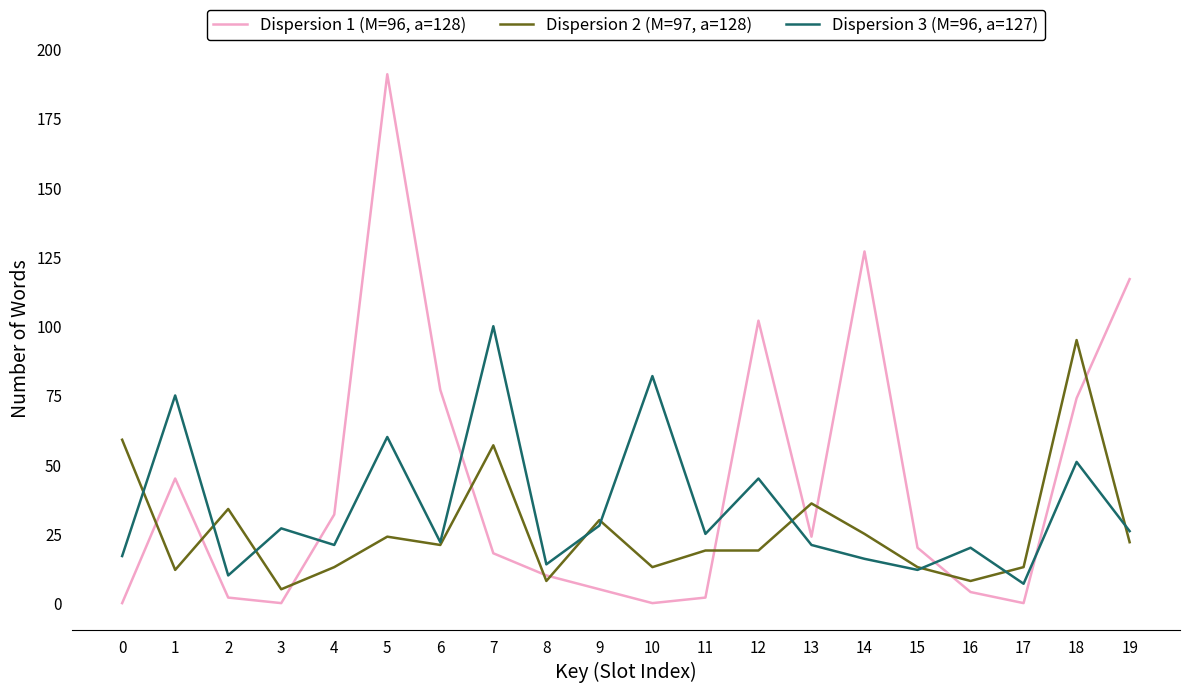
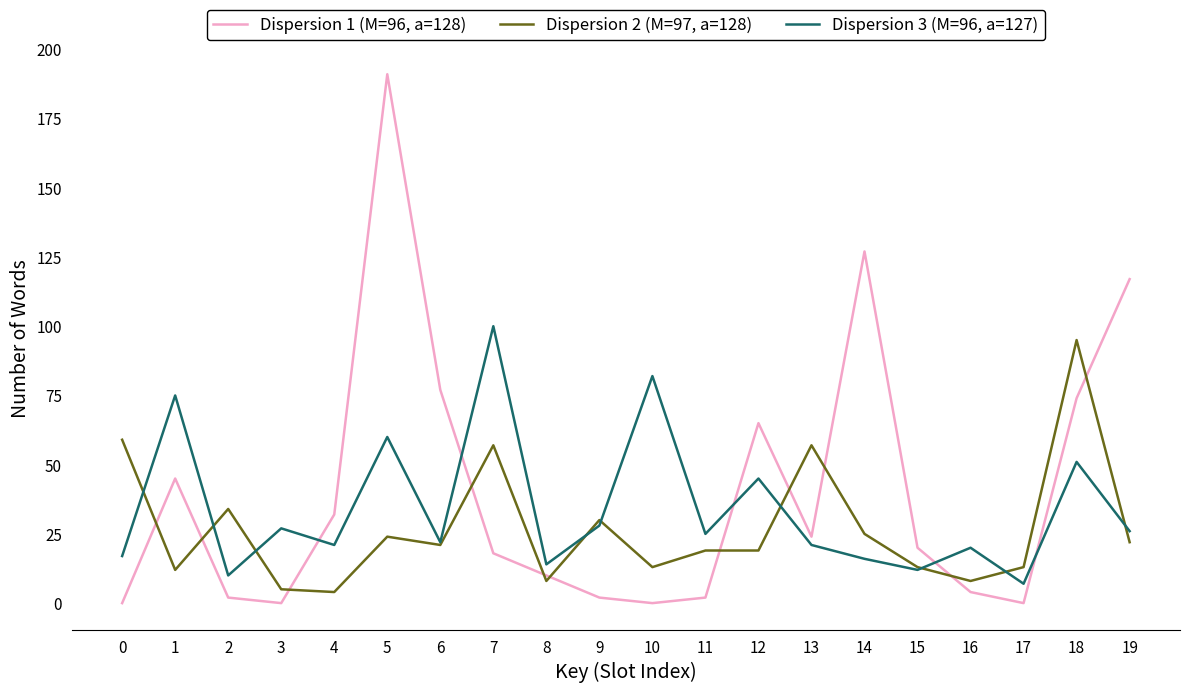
  {
    "Dispersion 1 (M=96, a=128)": {
      "0": 0,
      "1": 45,
      "2": 2,
      "3": 0,
      "4": 32,
      "5": 191,
      "6": 77,
      "7": 18,
      "8": 10,
-     "9": 5,
+     "9": 2,
      "10": 0,
      "11": 2,
-     "12": 102,
+     "12": 65,
      "13": 24,
      "14": 127,
      "15": 20,
      "16": 4,
      "17": 0,
      "18": 74,
      "19": 117
    },
    "Dispersion 2 (M=97, a=128)": {
      "0": 59,
      "1": 12,
      "2": 34,
      "3": 5,
-     "4": 13,
+     "4": 4,
      "5": 24,
      "6": 21,
      "7": 57,
      "8": 8,
      "9": 30,
      "10": 13,
      "11": 19,
      "12": 19,
-     "13": 36,
+     "13": 57,
      "14": 25,
      "15": 13,
      "16": 8,
      "17": 13,
      "18": 95,
      "19": 22
    },
    "Dispersion 3 (M=96, a=127)": {
      "0": 17,
      "1": 75,
      "2": 10,
      "3": 27,
      "4": 21,
      "5": 60,
      "6": 22,
      "7": 100,
      "8": 14,
      "9": 28,
      "10": 82,
      "11": 25,
      "12": 45,
      "13": 21,
      "14": 16,
      "15": 12,
      "16": 20,
      "17": 7,
      "18": 51,
      "19": 26
    }
  }
